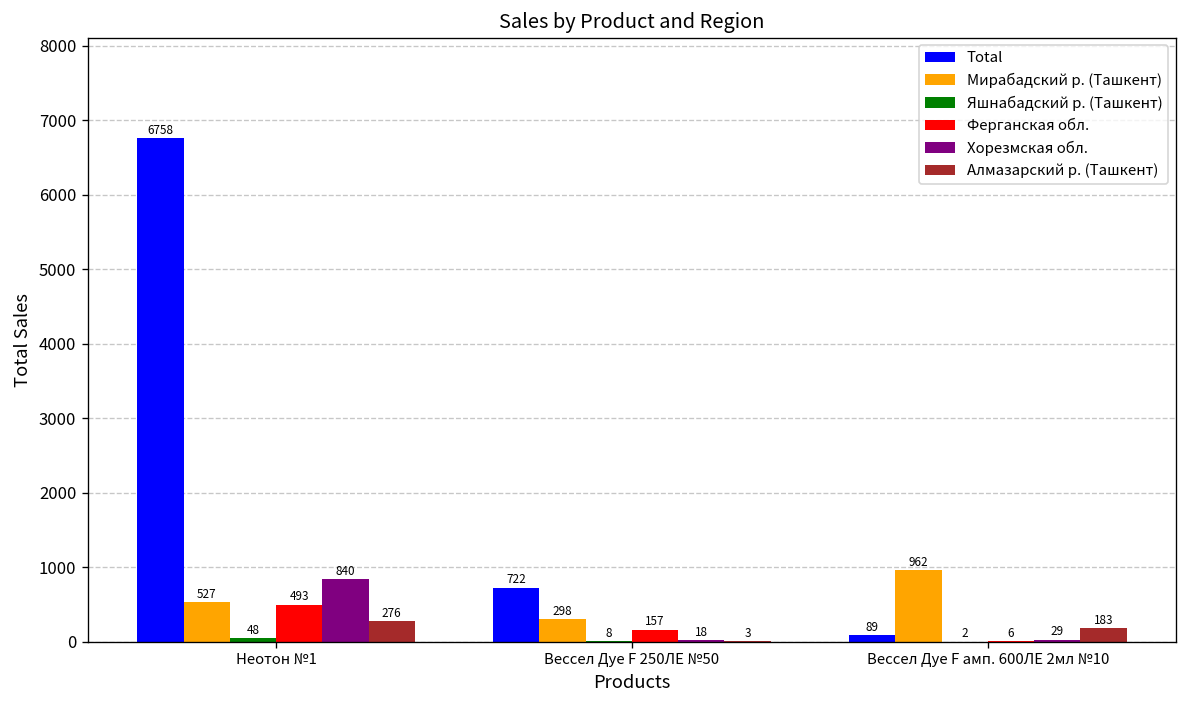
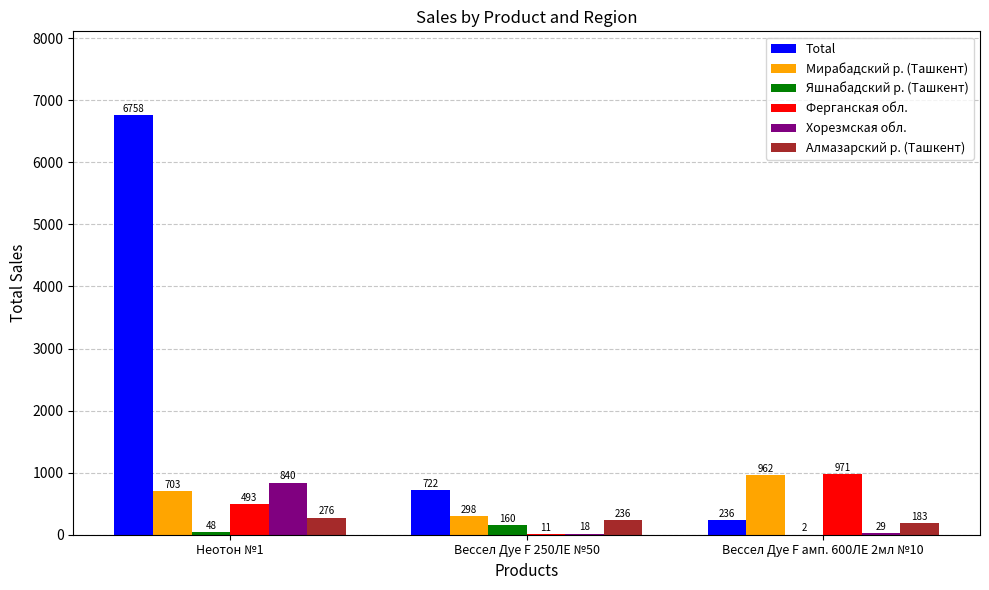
  {
    "Total": {
      "Неотон №1": 6758,
      "Вессел Дуе F 250ЛЕ №50": 722,
-     "Вессел Дуе F амп. 600ЛЕ 2мл №10": 89
+     "Вессел Дуе F амп. 600ЛЕ 2мл №10": 236
    },
    "Мирабадский р. (Ташкент)": {
-     "Неотон №1": 527,
+     "Неотон №1": 703,
      "Вессел Дуе F 250ЛЕ №50": 298,
      "Вессел Дуе F амп. 600ЛЕ 2мл №10": 962
    },
    "Яшнабадский р. (Ташкент)": {
      "Неотон №1": 48,
-     "Вессел Дуе F 250ЛЕ №50": 8,
+     "Вессел Дуе F 250ЛЕ №50": 160,
      "Вессел Дуе F амп. 600ЛЕ 2мл №10": 2
    },
    "Ферганская обл.": {
      "Неотон №1": 493,
-     "Вессел Дуе F 250ЛЕ №50": 157,
-     "Вессел Дуе F амп. 600ЛЕ 2мл №10": 6
+     "Вессел Дуе F 250ЛЕ №50": 11,
+     "Вессел Дуе F амп. 600ЛЕ 2мл №10": 971
    },
    "Хорезмская обл.": {
      "Неотон №1": 840,
      "Вессел Дуе F 250ЛЕ №50": 18,
      "Вессел Дуе F амп. 600ЛЕ 2мл №10": 29
    },
    "Алмазарский р. (Ташкент)": {
      "Неотон №1": 276,
-     "Вессел Дуе F 250ЛЕ №50": 3,
+     "Вессел Дуе F 250ЛЕ №50": 236,
      "Вессел Дуе F амп. 600ЛЕ 2мл №10": 183
    }
  }
